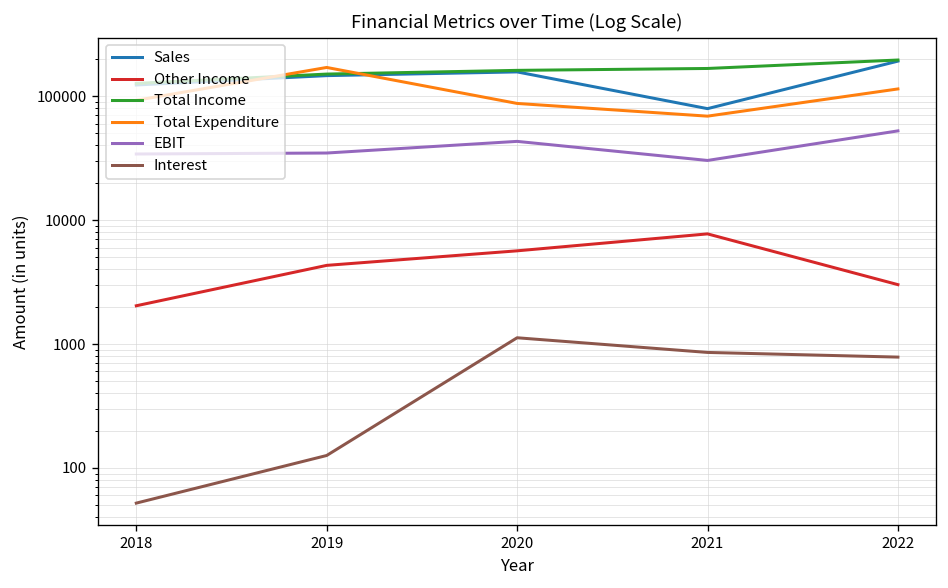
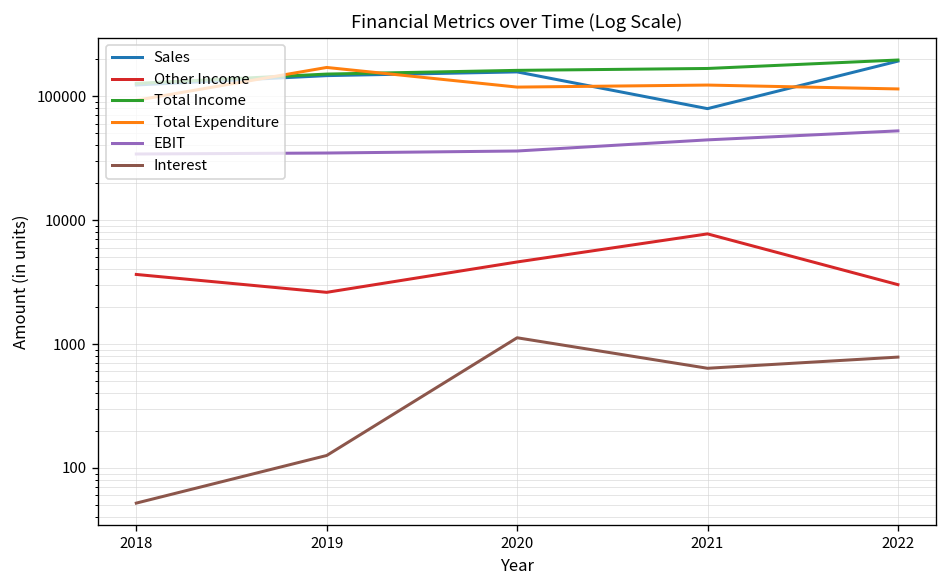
  {
    "Sales": {
      "2021": 80000
    },
    "Other Income": {
-     "2018": 2000,
-     "2019": 4300,
-     "2020": 6000,
+     "2018": 3600,
+     "2019": 2600,
+     "2020": 5000,
      "2021": 8000,
      "2022": 3000
    },
    "Total Income": {
      "2021": 170000
    },
    "Total Expenditure": {
      "2019": 170000,
-     "2020": 90000,
-     "2021": 70000,
+     "2020": 120000,
+     "2021": 120000,
      "2022": 110000
    },
    "EBIT": {
      "2019": 35000,
-     "2020": 43000,
-     "2021": 30000,
+     "2020": 36000,
+     "2021": 44000,
      "2022": 50000
    },
    "Interest": {
      "2018": 50,
      "2019": 130,
      "2020": 1100,
-     "2021": 900,
+     "2021": 600,
      "2022": 800
    }
  }
